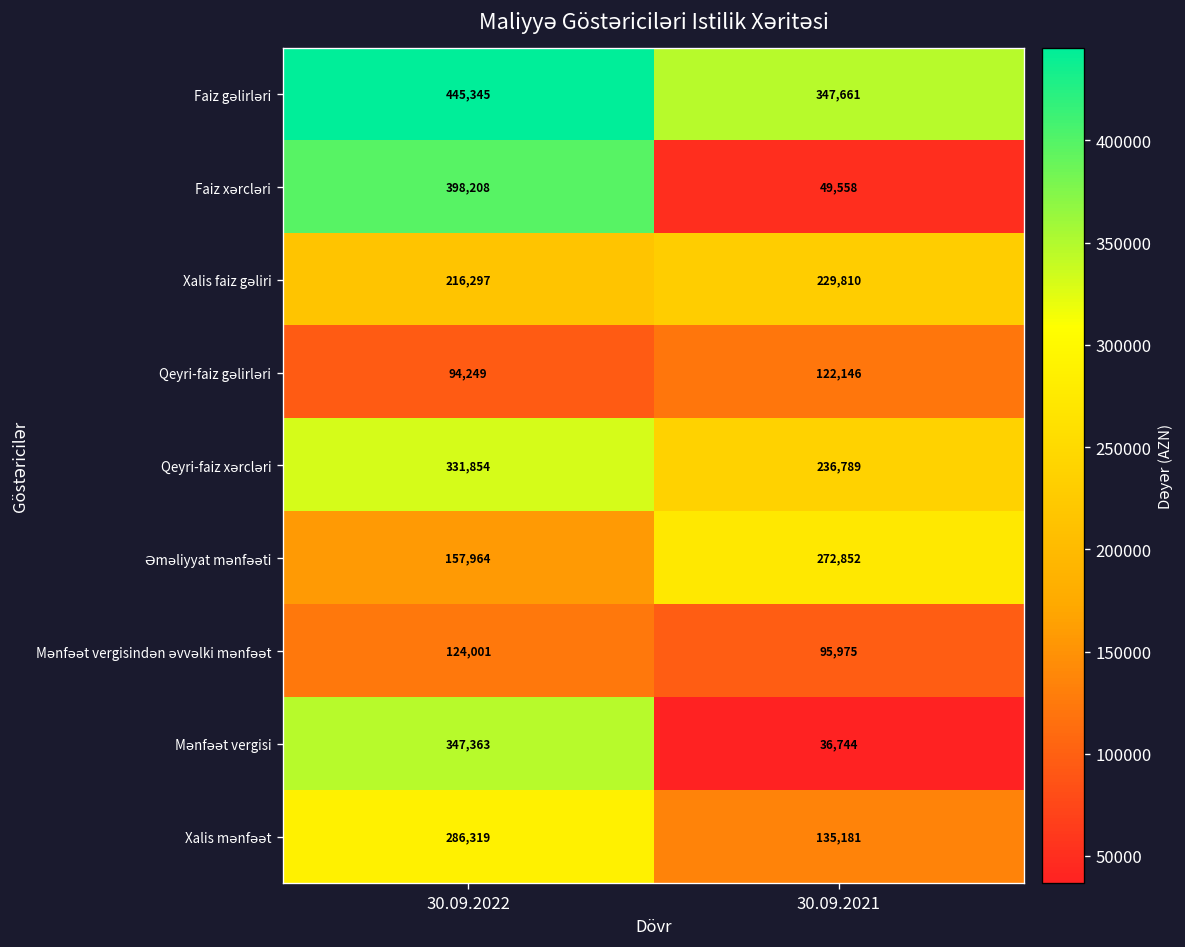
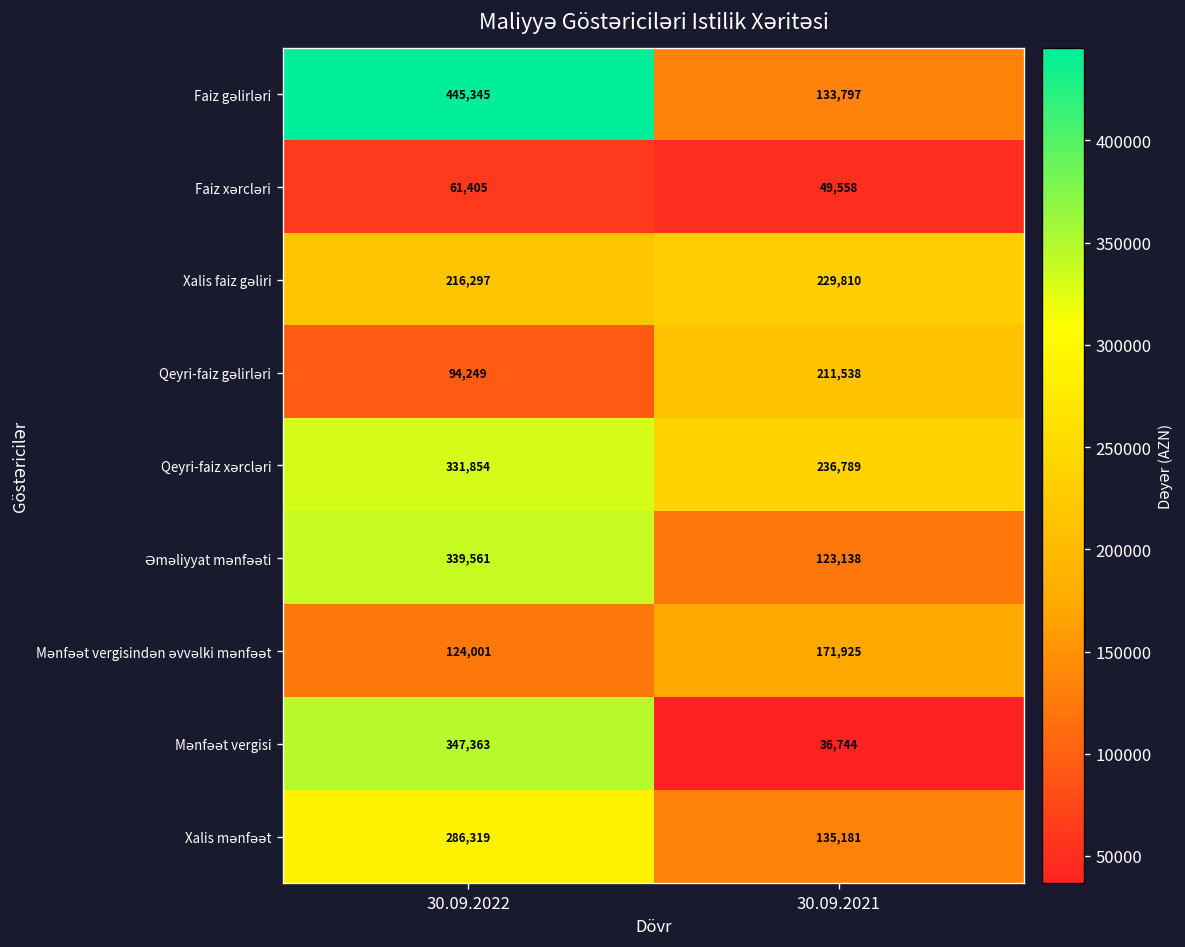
  {
    "Faiz gəlirləri": {
      "30.09.2022": "445,345",
-     "30.09.2021": "347,661"
+     "30.09.2021": "133,797"
    },
    "Faiz xərcləri": {
-     "30.09.2022": "398,208",
+     "30.09.2022": "61,405",
      "30.09.2021": "49,558"
    },
    "Xalis faiz gəliri": {
      "30.09.2022": "216,297",
      "30.09.2021": "229,810"
    },
    "Qeyri-faiz gəlirləri": {
      "30.09.2022": "94,249",
-     "30.09.2021": "122,146"
+     "30.09.2021": "211,538"
    },
    "Qeyri-faiz xərcləri": {
      "30.09.2022": "331,854",
      "30.09.2021": "236,789"
    },
    "Əməliyyat mənfəəti": {
-     "30.09.2022": "157,964",
-     "30.09.2021": "272,852"
+     "30.09.2022": "339,561",
+     "30.09.2021": "123,138"
    },
    "Mənfəət vergisindən əvvəlki mənfəət": {
      "30.09.2022": "124,001",
-     "30.09.2021": "95,975"
+     "30.09.2021": "171,925"
    },
    "Mənfəət vergisi": {
      "30.09.2022": "347,363",
      "30.09.2021": "36,744"
    },
    "Xalis mənfəət": {
      "30.09.2022": "286,319",
      "30.09.2021": "135,181"
    }
  }
